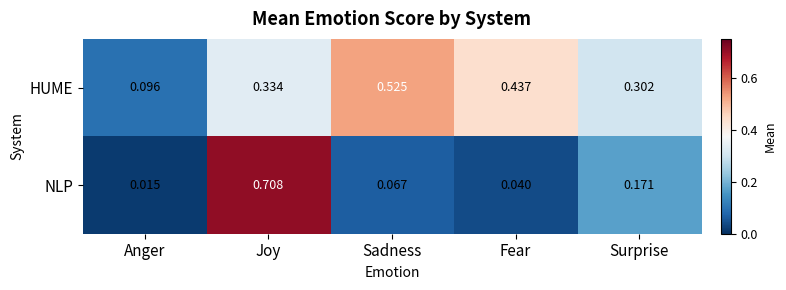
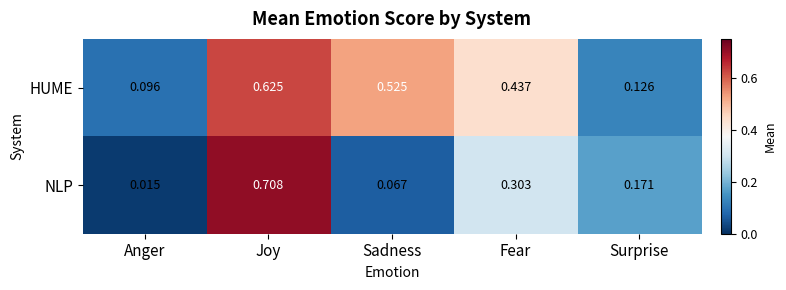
  {
    "HUME": {
      "Anger": 0.096,
-     "Joy": 0.334,
+     "Joy": 0.625,
      "Sadness": 0.525,
      "Fear": 0.437,
-     "Surprise": 0.302
+     "Surprise": 0.126
    },
    "NLP": {
      "Anger": 0.015,
      "Joy": 0.708,
      "Sadness": 0.067,
-     "Fear": 0.040,
+     "Fear": 0.303,
      "Surprise": 0.171
    }
  }
